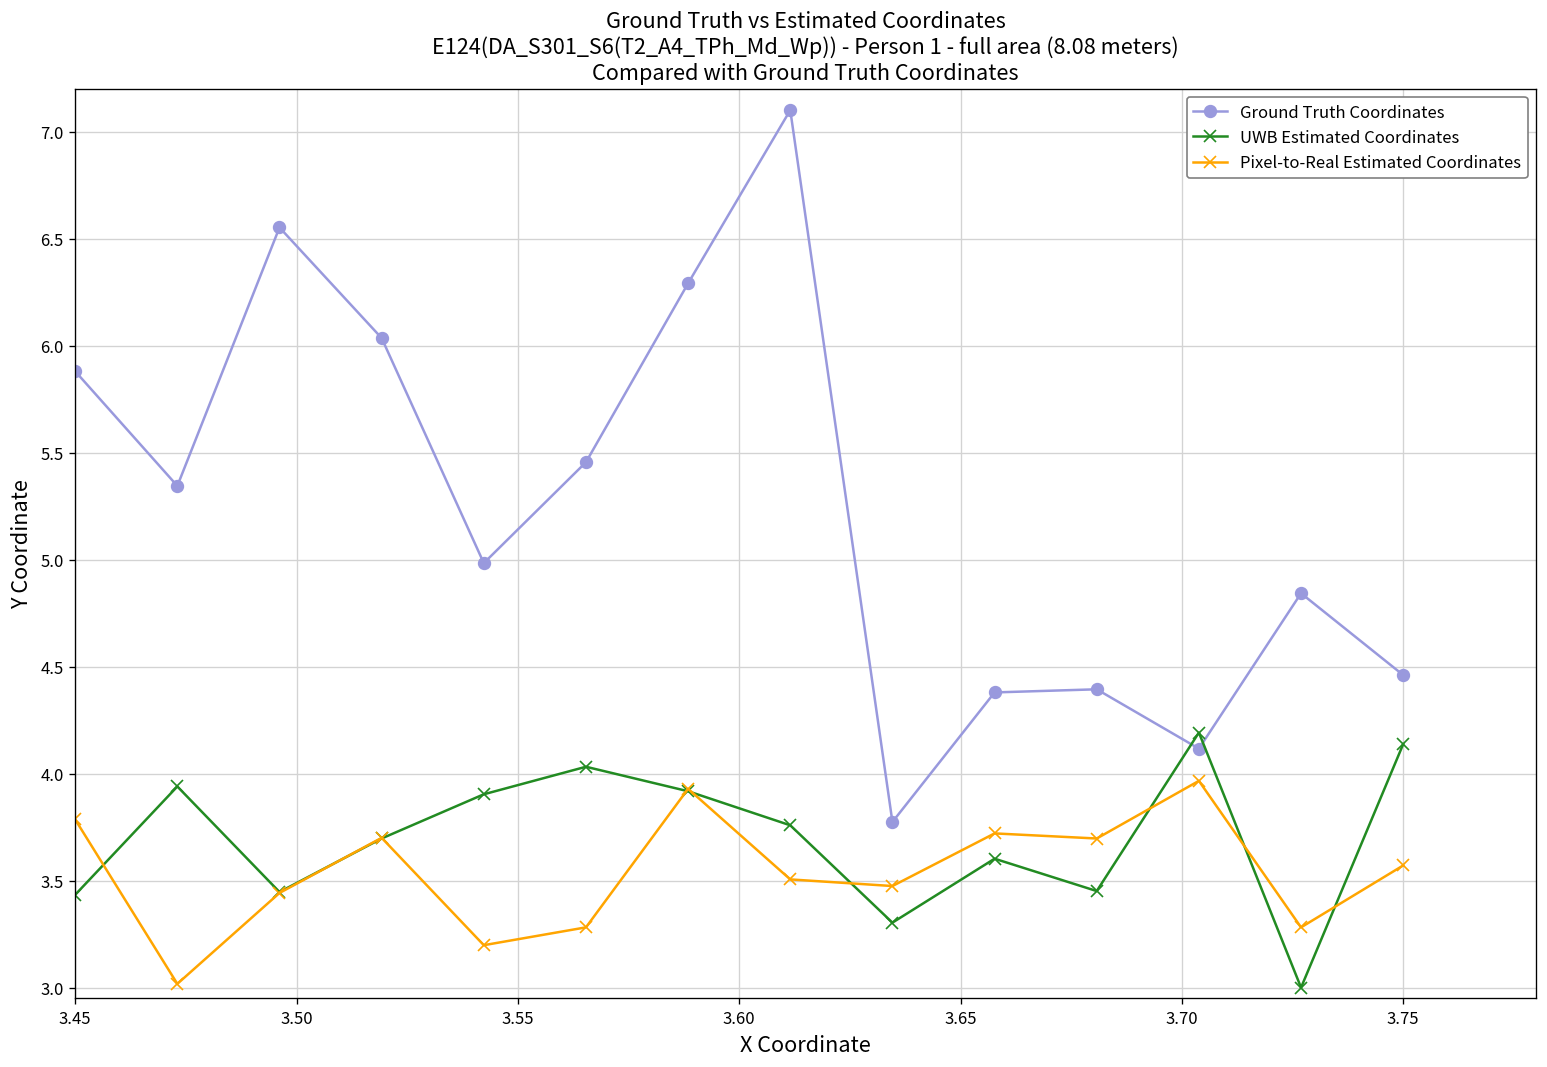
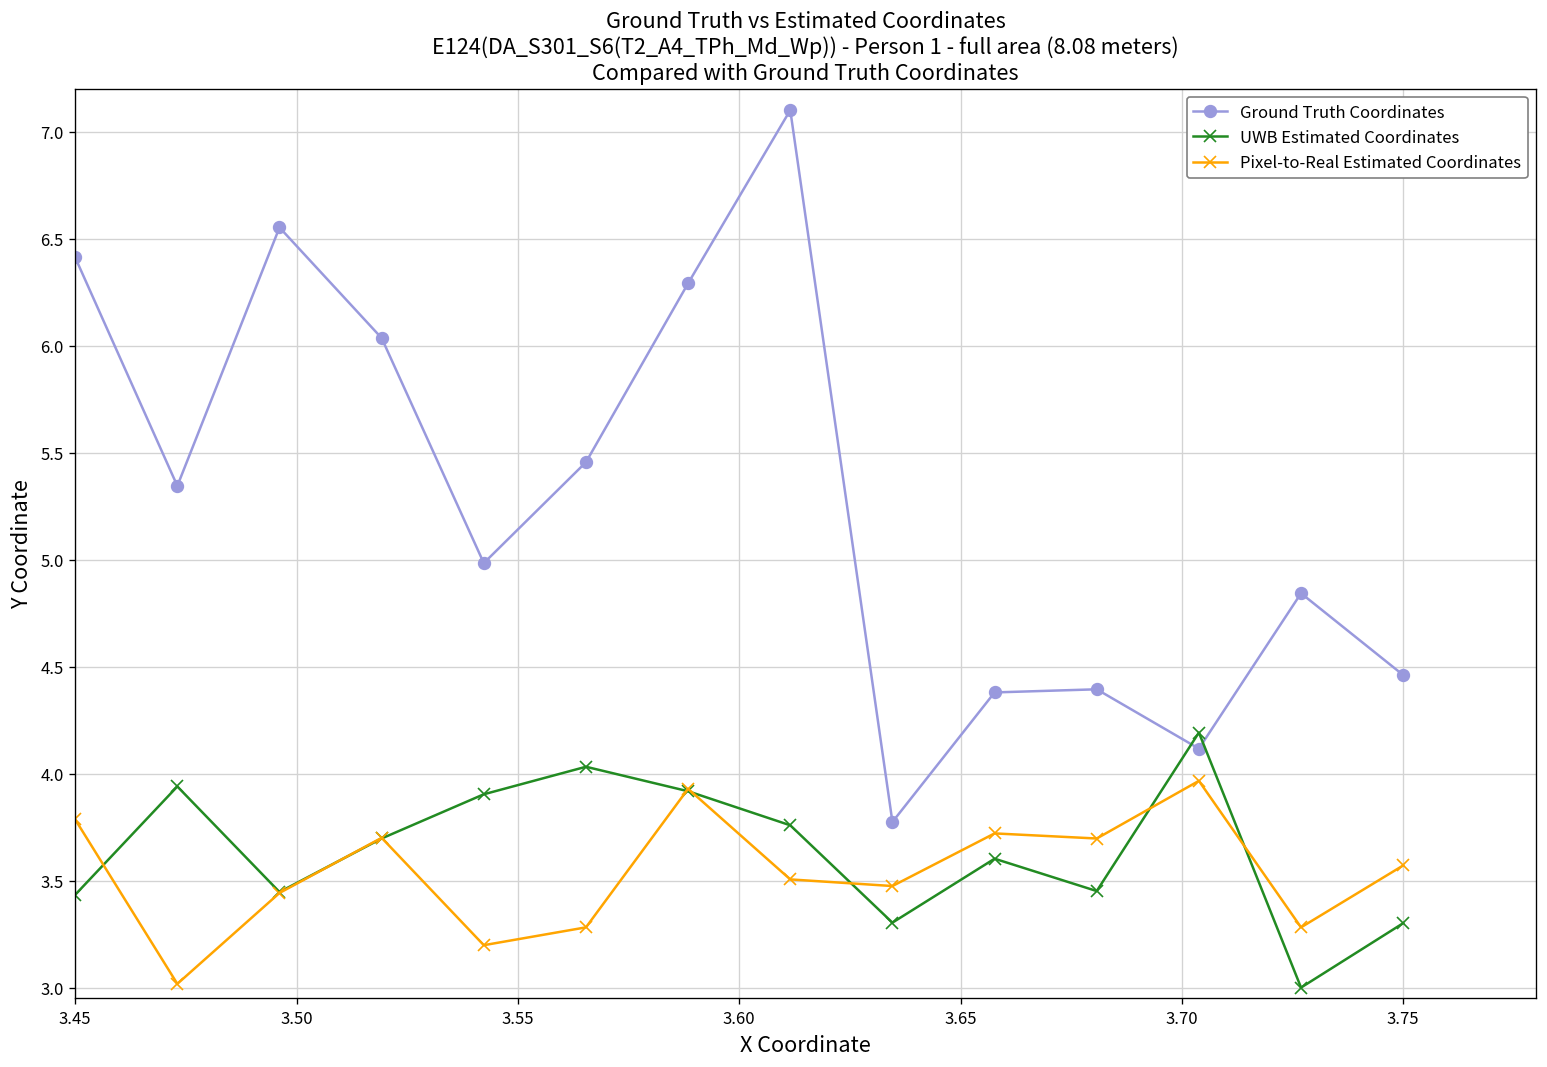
  {
    "Ground Truth Coordinates": {
-     "3.45": 5.88,
+     "3.45": 6.41,
      "3.75": 4.46
    },
    "UWB Estimated Coordinates": {
      "3.45": 3.43,
-     "3.75": 4.14
+     "3.75": 3.30
    },
    "Pixel-to-Real Estimated Coordinates": {
      "3.45": 3.79,
      "3.75": 3.57
    }
  }
